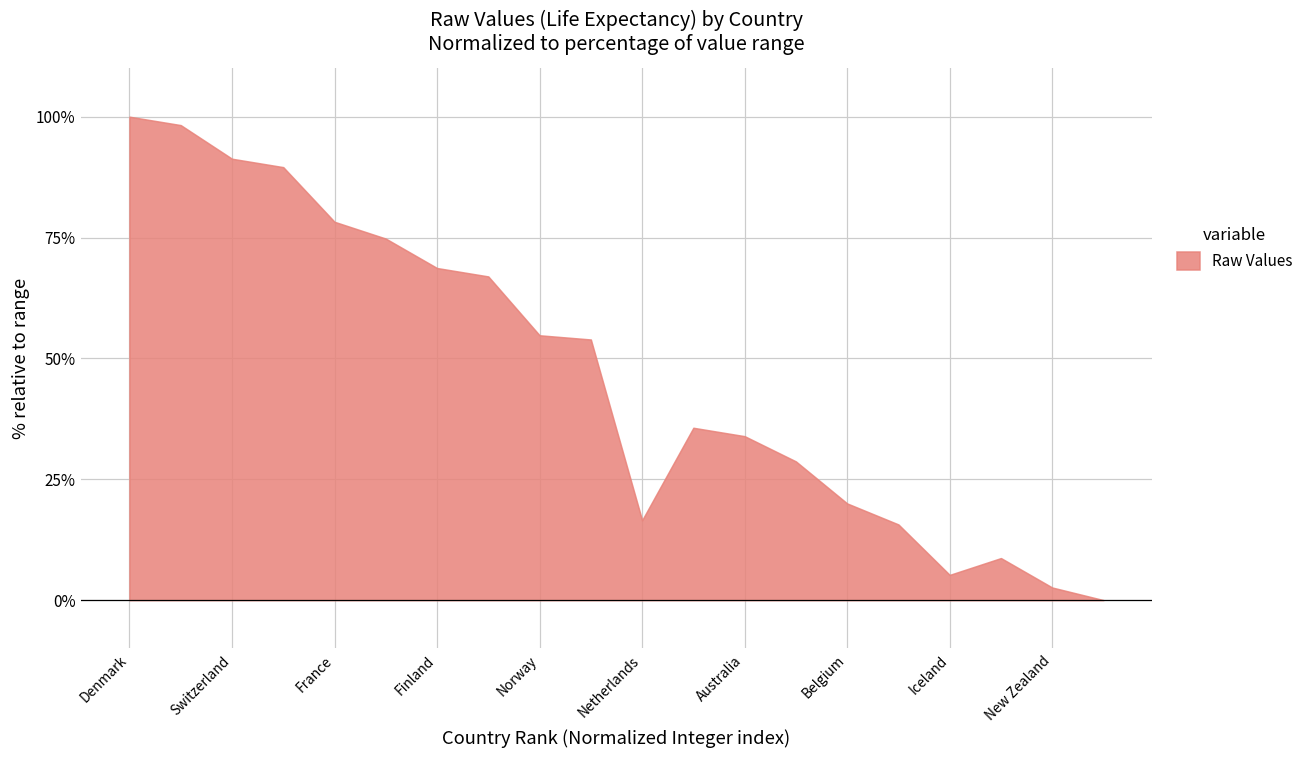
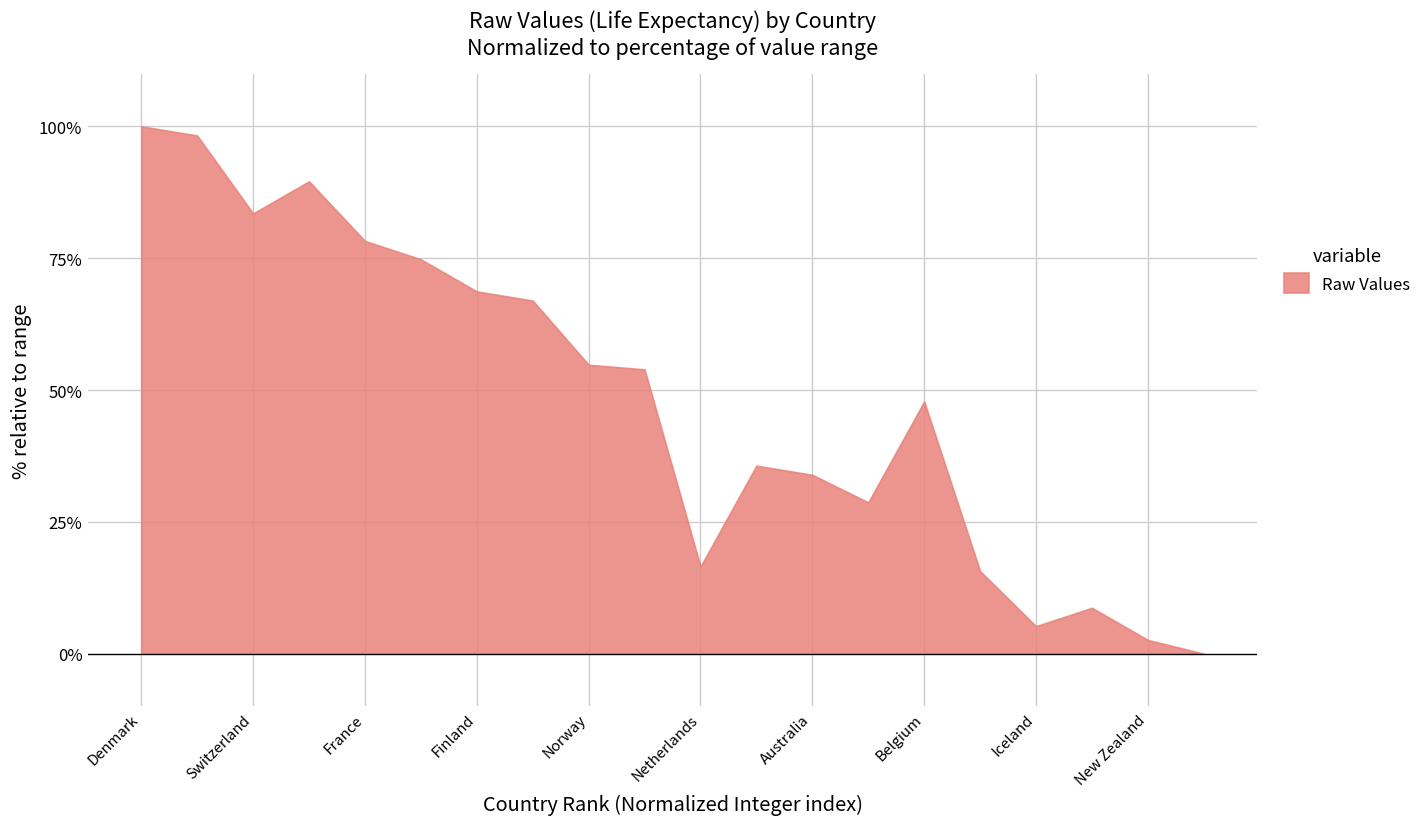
  {
    "Denmark": "100%",
-   "Switzerland": "91%",
+   "Switzerland": "83%",
    "France": "78%",
    "Finland": "69%",
    "Norway": "55%",
    "Netherlands": "17%",
    "Australia": "34%",
-   "Belgium": "20%",
+   "Belgium": "48%",
    "Iceland": "5%",
    "New Zealand": "3%"
  }
